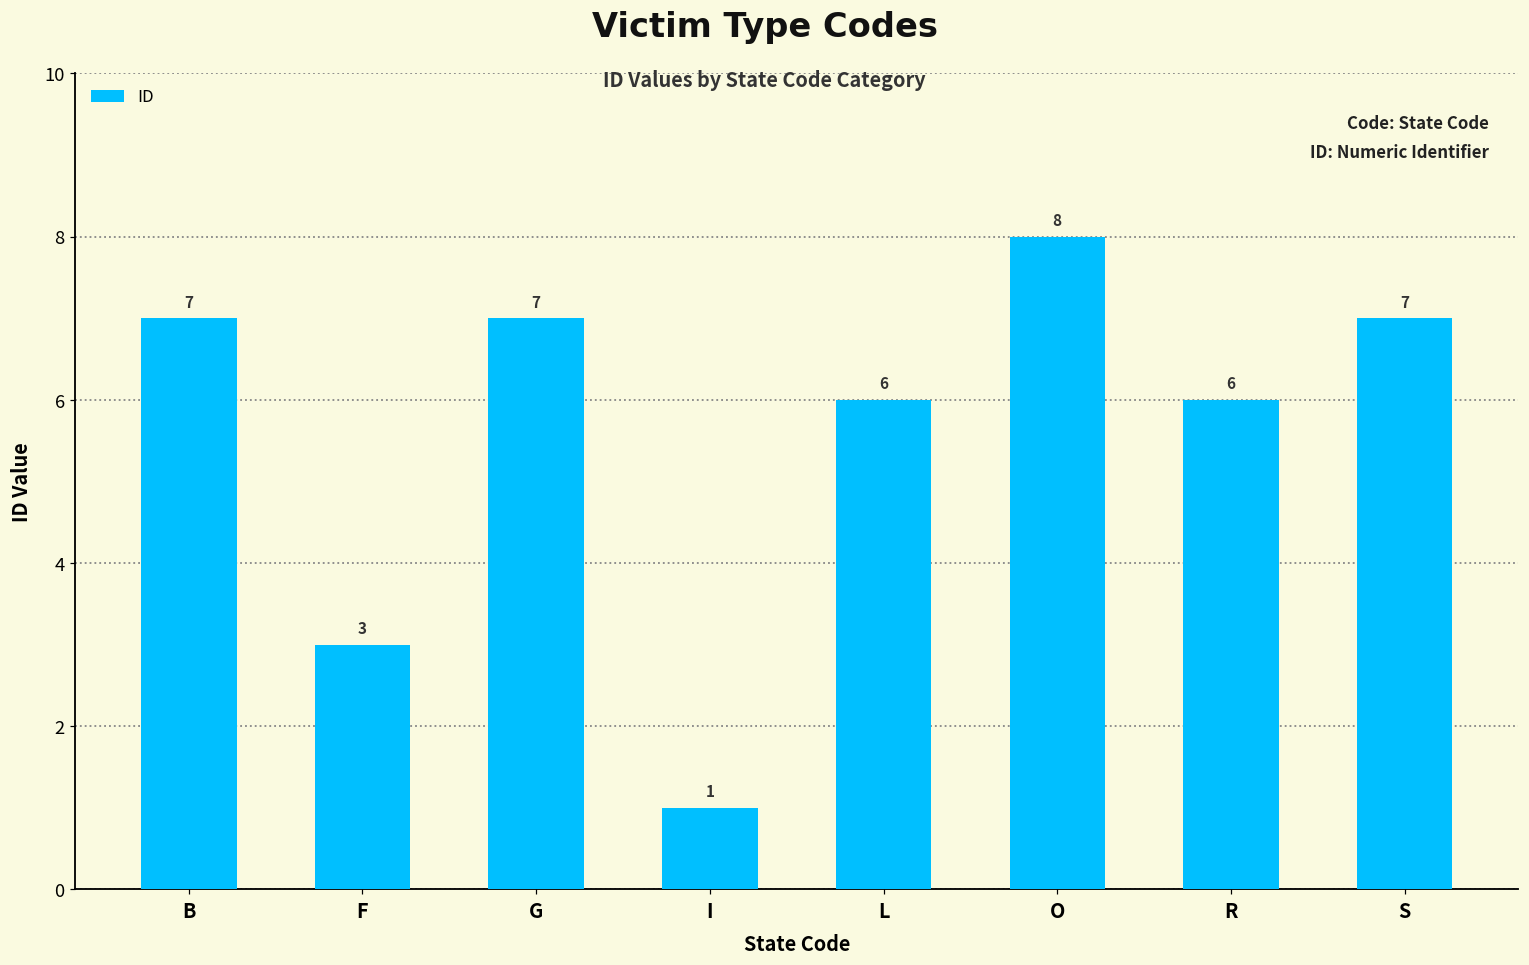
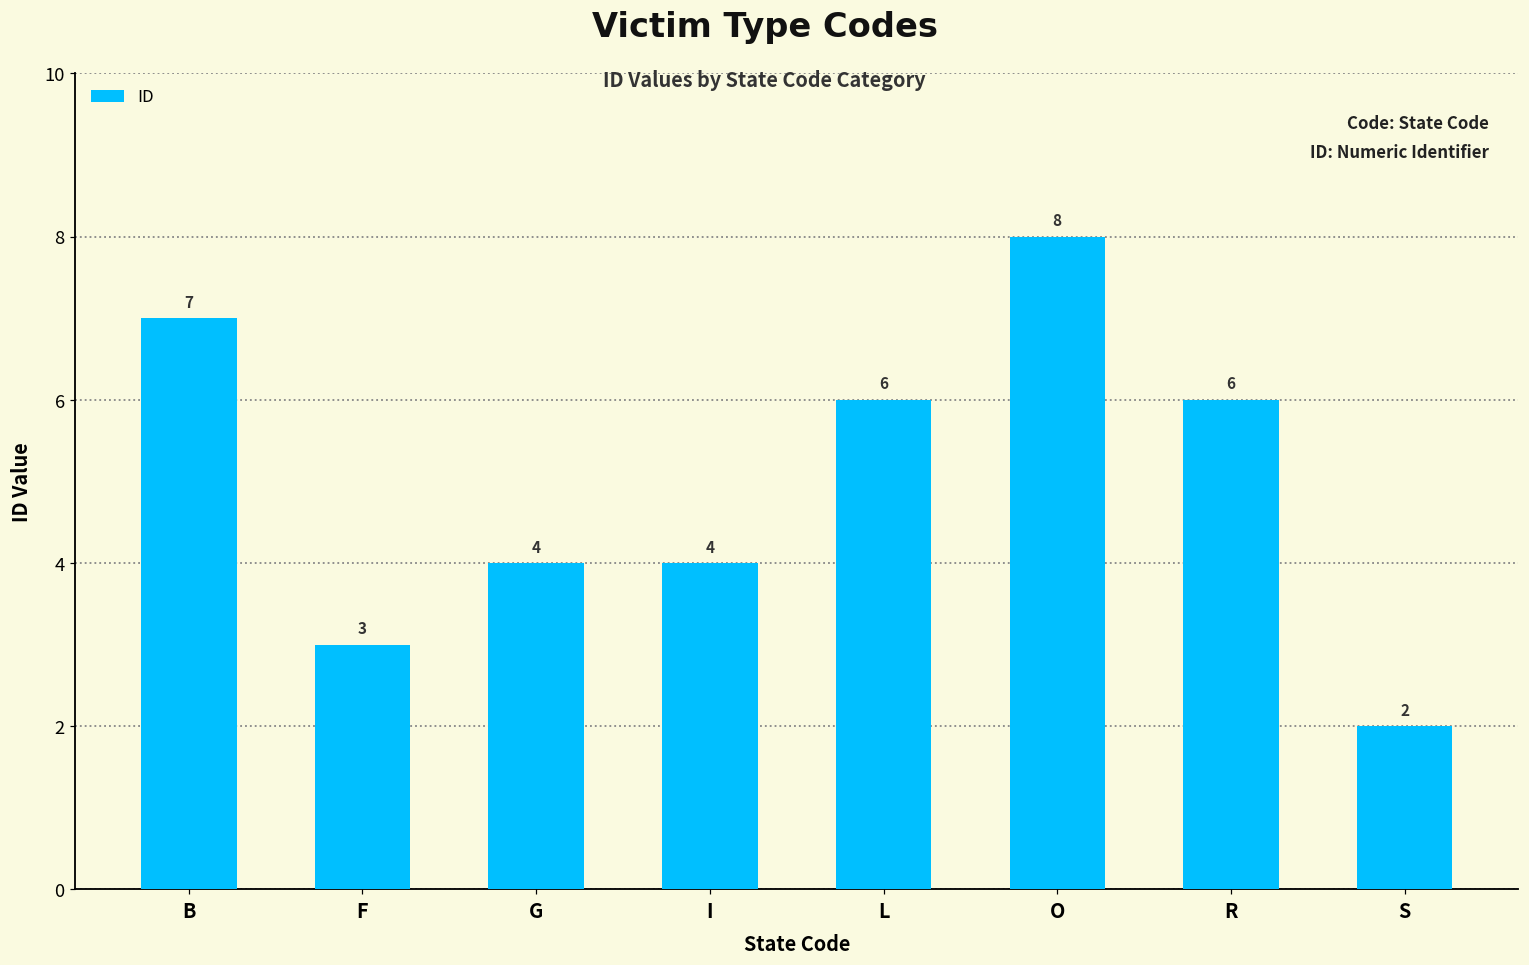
  {
    "B": 7,
    "F": 3,
-   "G": 7,
-   "I": 1,
+   "G": 4,
+   "I": 4,
    "L": 6,
    "O": 8,
    "R": 6,
-   "S": 7
+   "S": 2
  }
